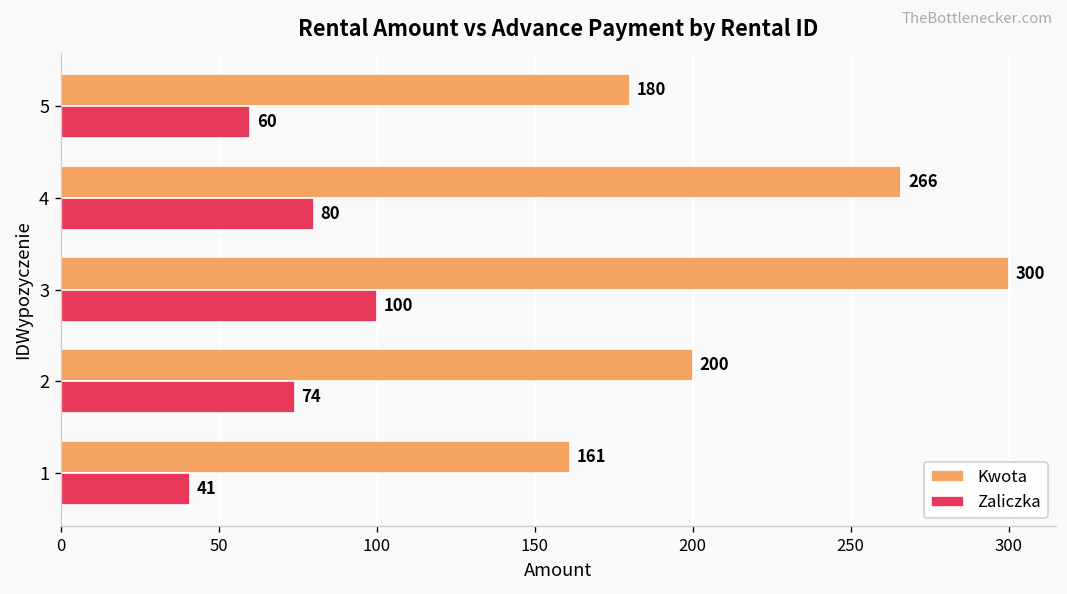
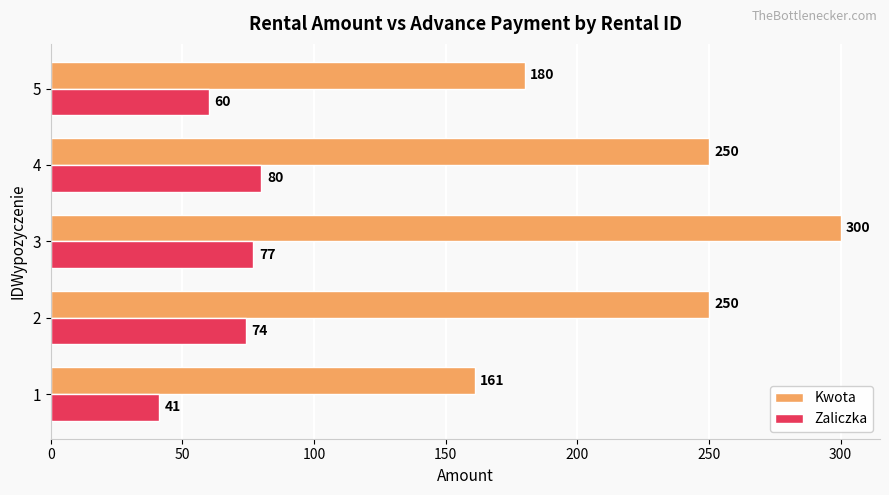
  {
    "Kwota": {
      "5": 180,
-     "4": 266,
+     "4": 250,
      "3": 300,
-     "2": 200,
+     "2": 250,
      "1": 161
    },
    "Zaliczka": {
      "5": 60,
      "4": 80,
-     "3": 100,
+     "3": 77,
      "2": 74,
      "1": 41
    }
  }
